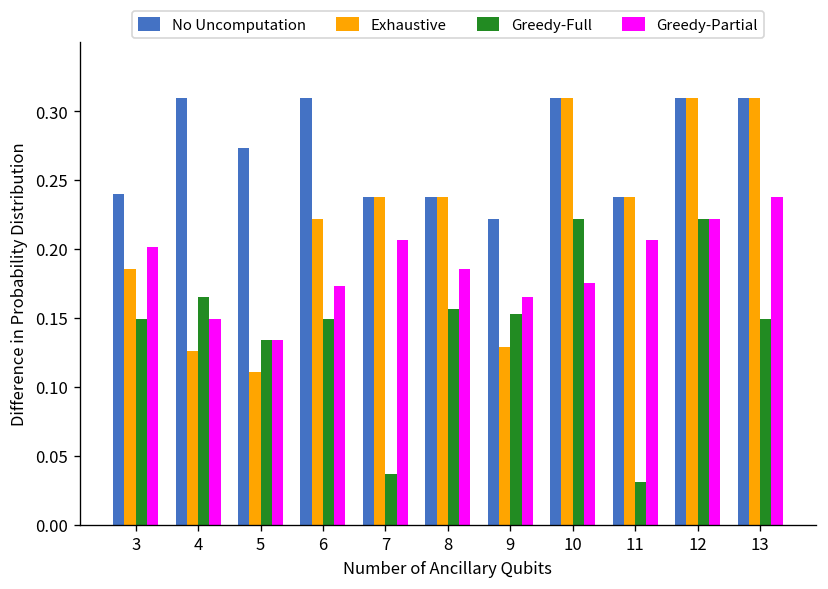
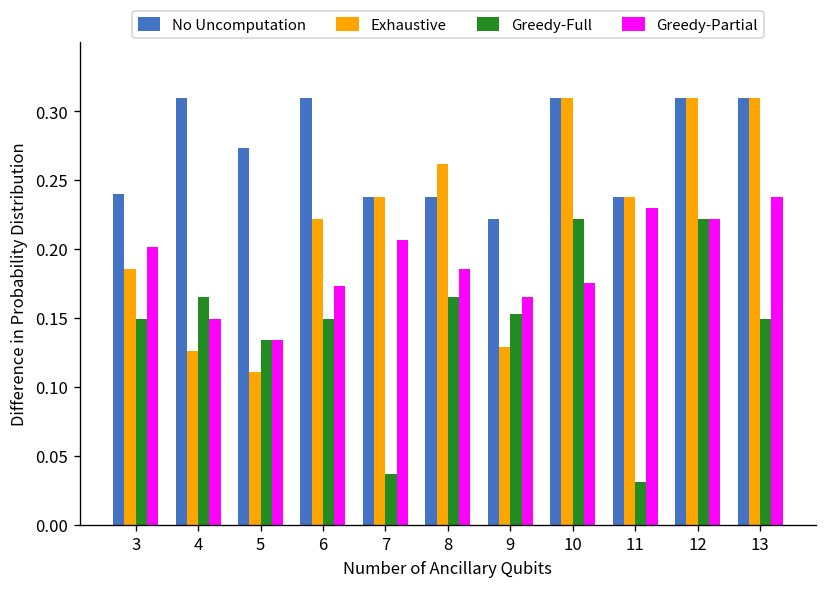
  {
    "No Uncomputation": {
      "3": 0.240,
      "4": 0.310,
      "5": 0.274,
      "6": 0.310,
      "7": 0.238,
      "8": 0.238,
      "9": 0.222,
      "10": 0.310,
      "11": 0.238,
      "12": 0.310,
      "13": 0.310
    },
    "Exhaustive": {
      "3": 0.186,
      "4": 0.126,
      "5": 0.111,
      "6": 0.222,
      "7": 0.238,
-     "8": 0.238,
+     "8": 0.262,
      "9": 0.129,
      "10": 0.310,
      "11": 0.238,
      "12": 0.310,
      "13": 0.310
    },
    "Greedy-Full": {
      "3": 0.150,
      "4": 0.165,
      "5": 0.134,
      "6": 0.150,
      "7": 0.037,
-     "8": 0.157,
+     "8": 0.165,
      "9": 0.153,
      "10": 0.222,
      "11": 0.031,
      "12": 0.222,
      "13": 0.150
    },
    "Greedy-Partial": {
      "3": 0.202,
      "4": 0.150,
      "5": 0.134,
      "6": 0.174,
      "7": 0.207,
      "8": 0.186,
      "9": 0.165,
      "10": 0.175,
-     "11": 0.207,
+     "11": 0.230,
      "12": 0.222,
      "13": 0.238
    }
  }
